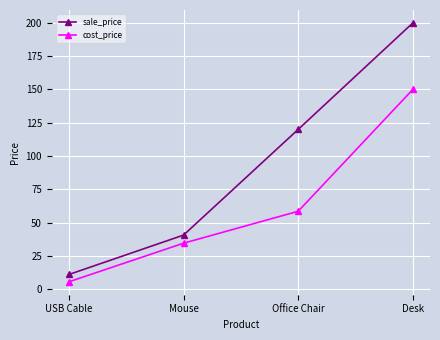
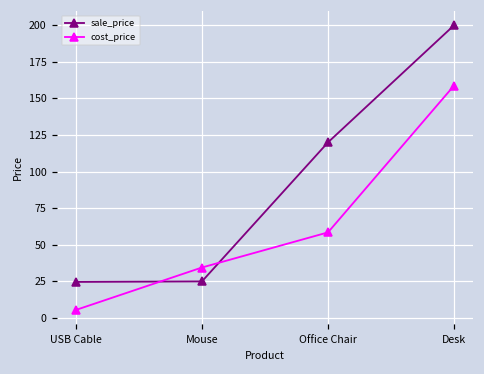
  {
    "sale_price": {
-     "USB Cable": 11,
-     "Mouse": 41,
+     "USB Cable": 25,
+     "Mouse": 25,
      "Office Chair": 120,
      "Desk": 200
    },
    "cost_price": {
      "USB Cable": 6,
      "Mouse": 35,
      "Office Chair": 59,
-     "Desk": 150
+     "Desk": 159
    }
  }
